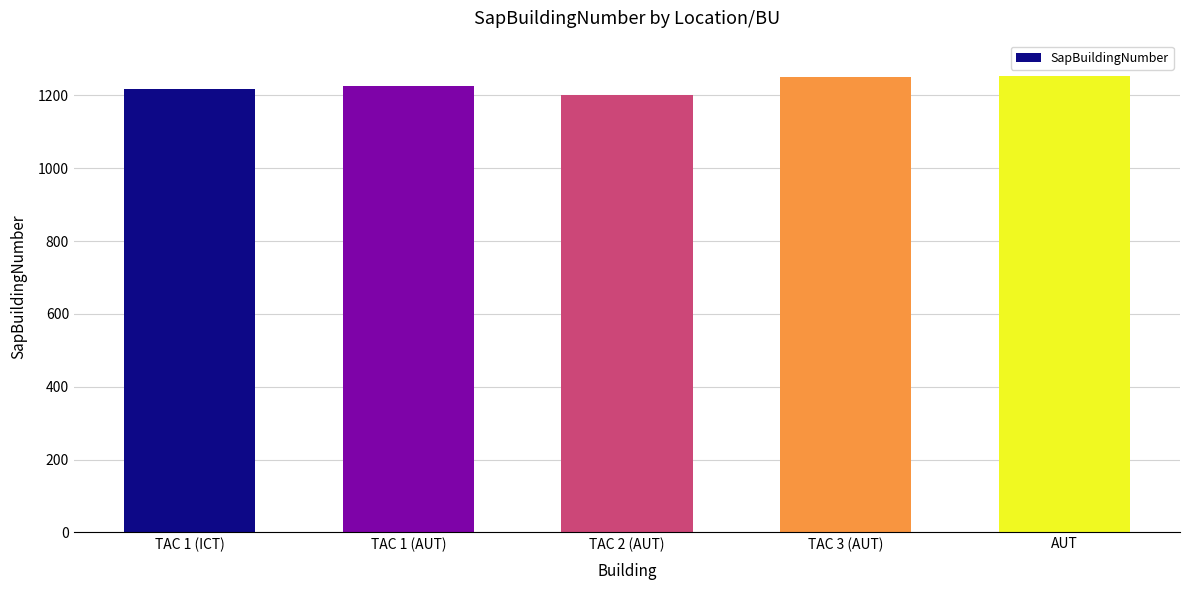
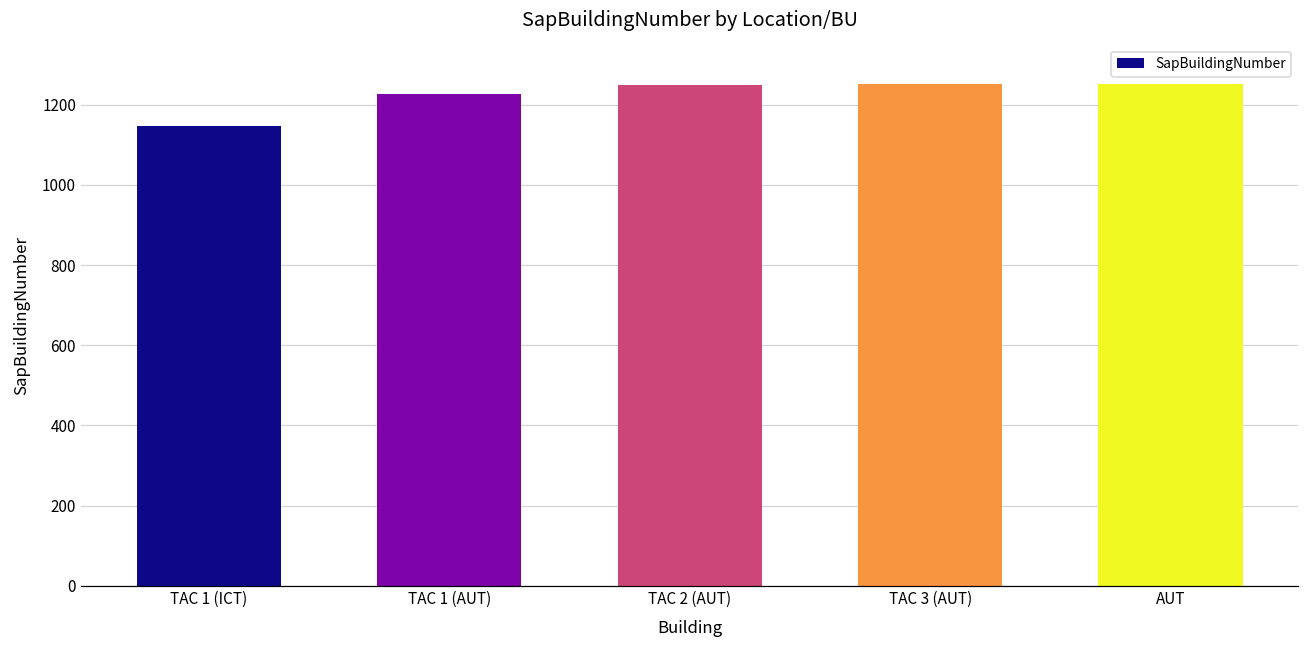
  {
-   "TAC 1 (ICT)": 1220,
+   "TAC 1 (ICT)": 1150,
    "TAC 1 (AUT)": 1230,
-   "TAC 2 (AUT)": 1200,
+   "TAC 2 (AUT)": 1250,
    "TAC 3 (AUT)": 1250,
    "AUT": 1250
  }
